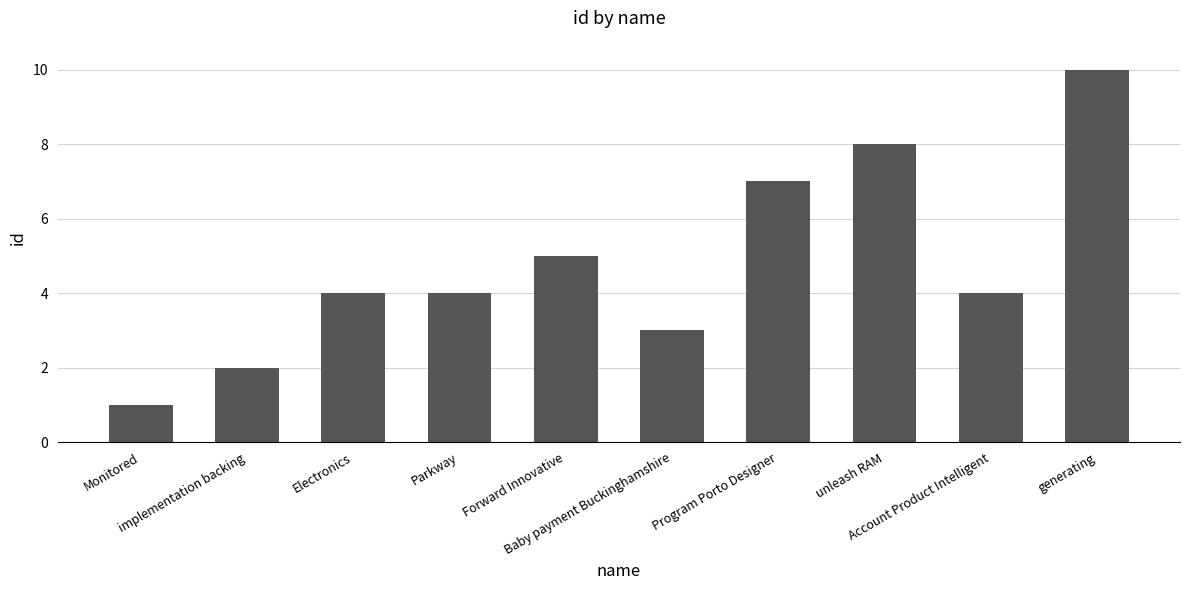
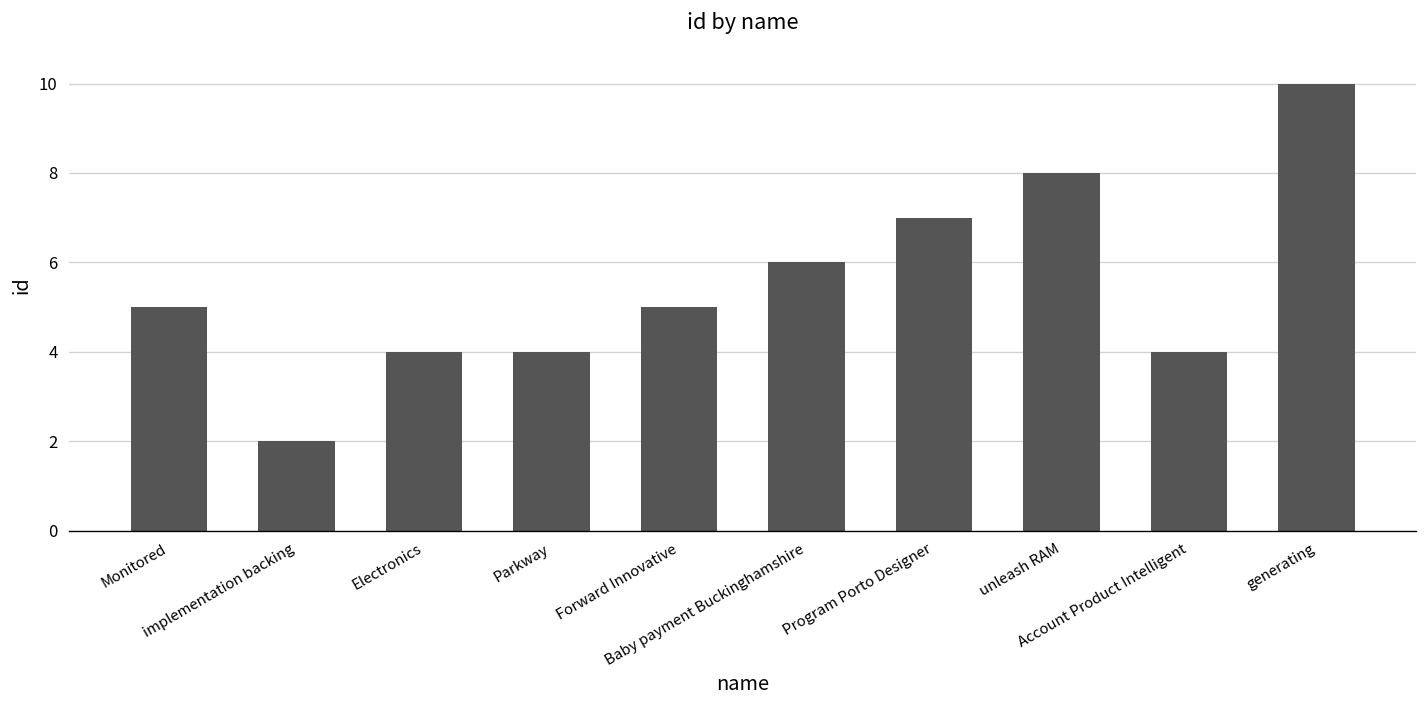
  {
-   "Monitored": 1,
+   "Monitored": 5,
    "implementation backing": 2,
    "Electronics": 4,
    "Parkway": 4,
    "Forward Innovative": 5,
-   "Baby payment Buckinghamshire": 3,
+   "Baby payment Buckinghamshire": 6,
    "Program Porto Designer": 7,
    "unleash RAM": 8,
    "Account Product Intelligent": 4,
    "generating": 10
  }
